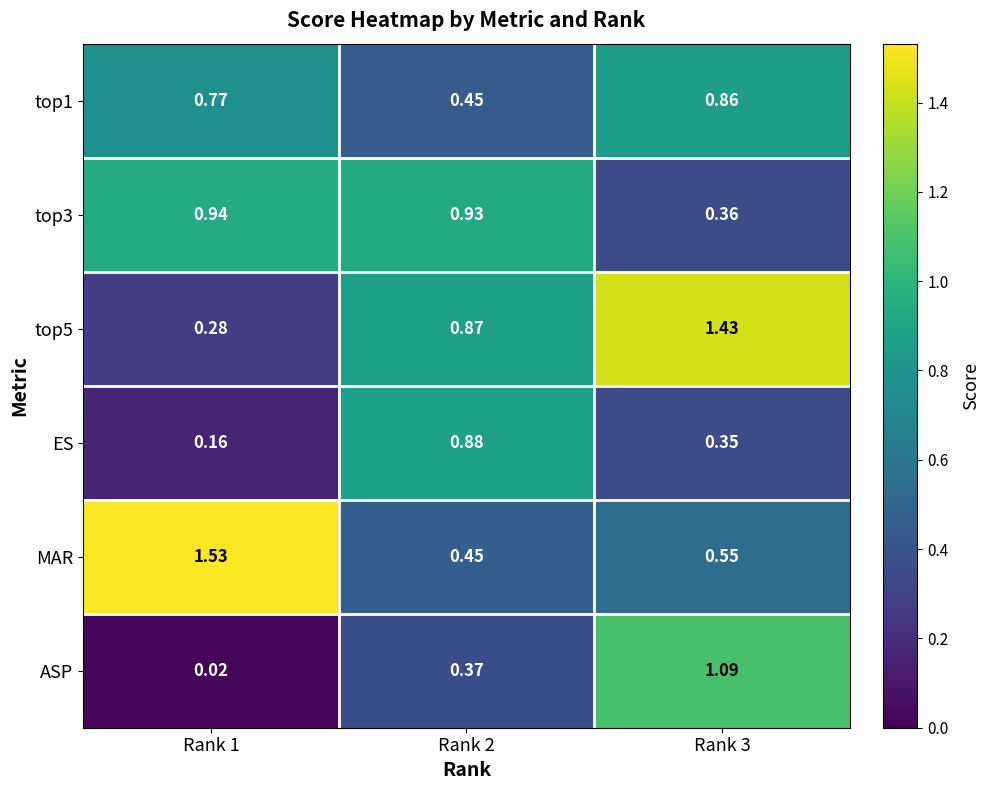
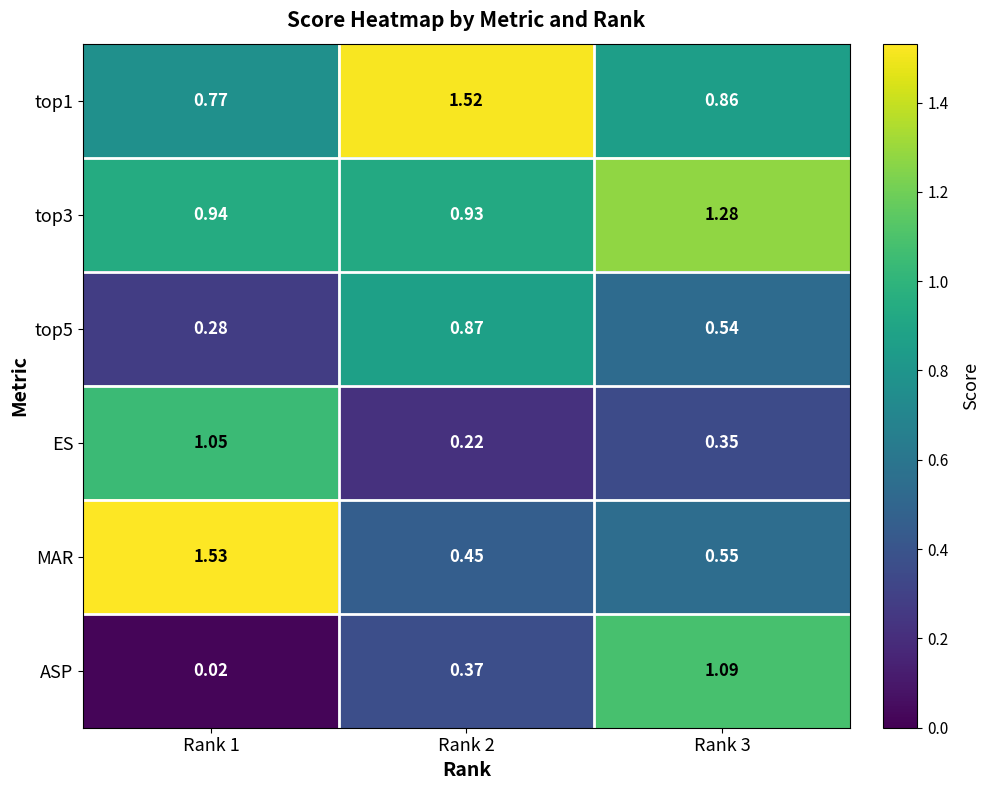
  {
    "top1": {
      "Rank 1": 0.77,
-     "Rank 2": 0.45,
+     "Rank 2": 1.52,
      "Rank 3": 0.86
    },
    "top3": {
      "Rank 1": 0.94,
      "Rank 2": 0.93,
-     "Rank 3": 0.36
+     "Rank 3": 1.28
    },
    "top5": {
      "Rank 1": 0.28,
      "Rank 2": 0.87,
-     "Rank 3": 1.43
+     "Rank 3": 0.54
    },
    "ES": {
-     "Rank 1": 0.16,
-     "Rank 2": 0.88,
+     "Rank 1": 1.05,
+     "Rank 2": 0.22,
      "Rank 3": 0.35
    },
    "MAR": {
      "Rank 1": 1.53,
      "Rank 2": 0.45,
      "Rank 3": 0.55
    },
    "ASP": {
      "Rank 1": 0.02,
      "Rank 2": 0.37,
      "Rank 3": 1.09
    }
  }
